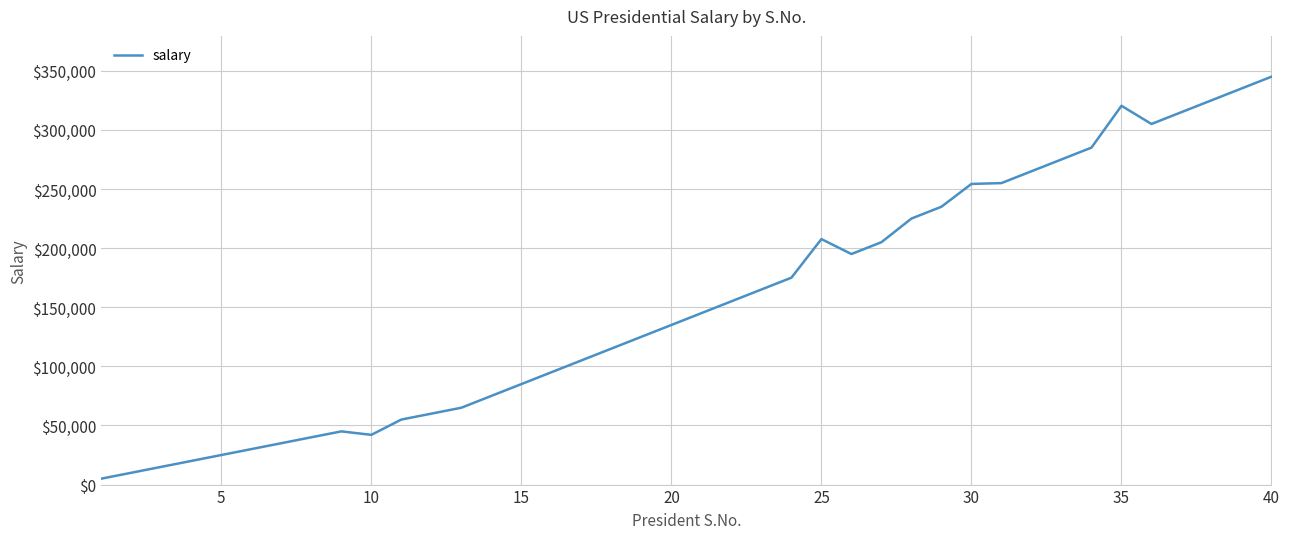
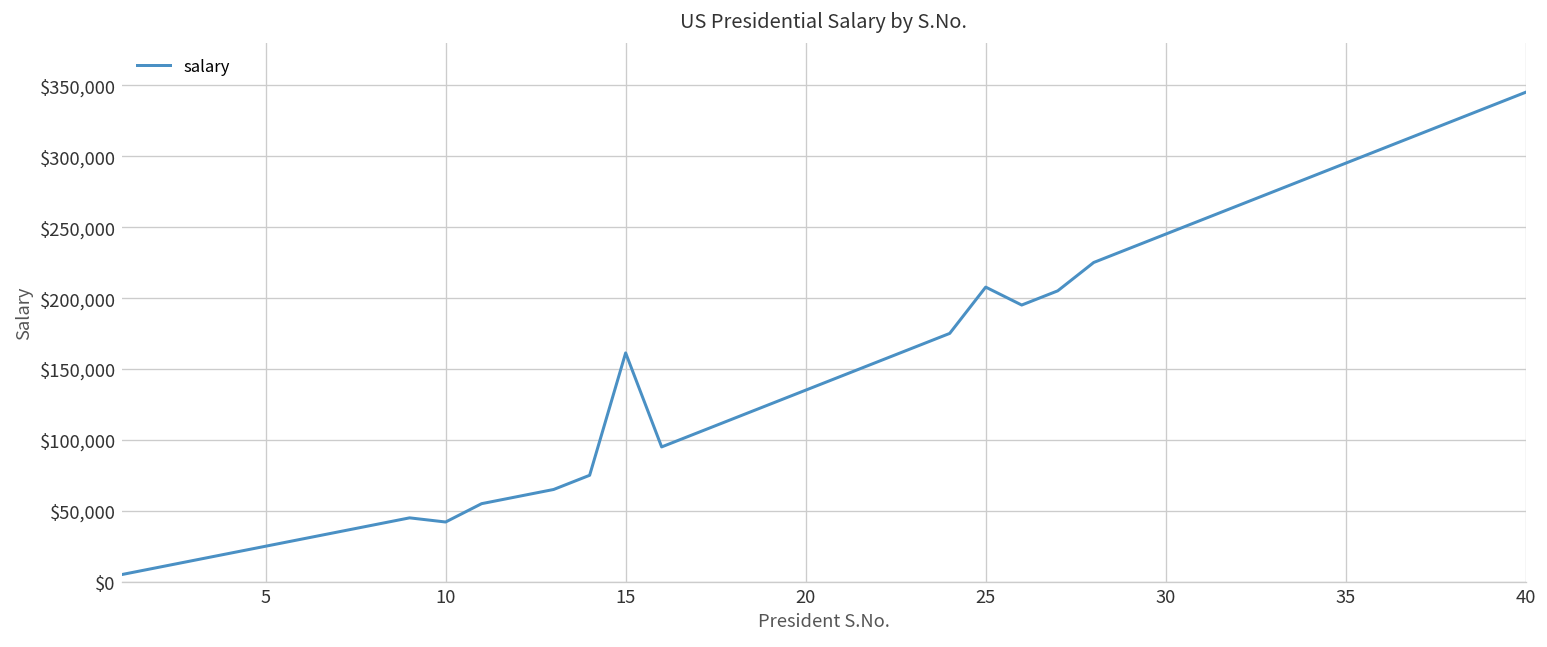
  {
    "5": "$25,000",
    "10": "$42,000",
-   "15": "$85,000",
+   "15": "$161,000",
    "20": "$135,000",
    "25": "$208,000",
-   "30": "$254,000",
-   "35": "$320,000",
+   "30": "$245,000",
+   "35": "$295,000",
    "40": "$345,000"
  }
